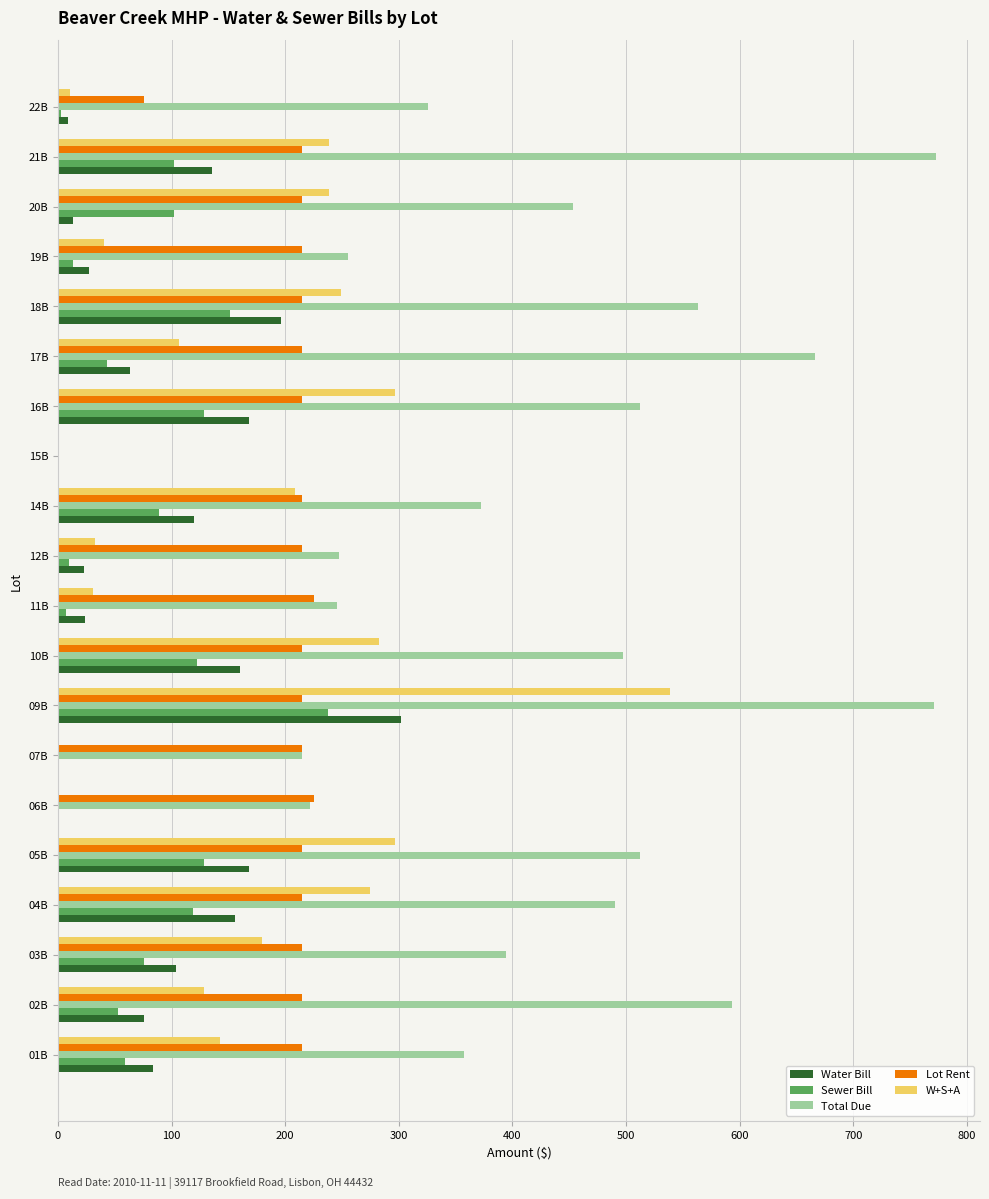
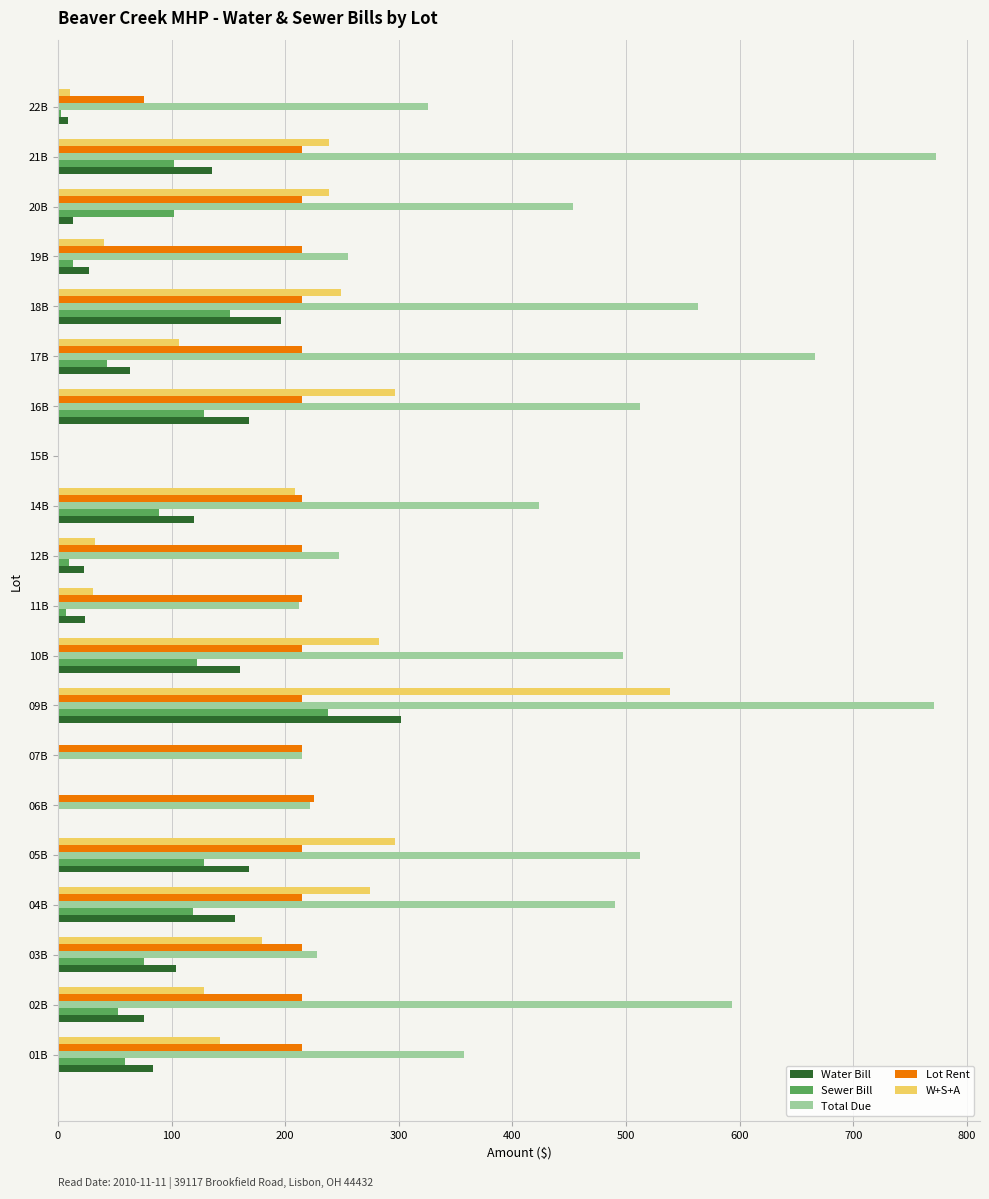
  {
    "Water Bill": {
      "22B": 8,
      "21B": 136,
      "20B": 13,
      "19B": 27,
      "18B": 197,
      "17B": 63,
      "16B": 168,
      "15B": 0,
      "14B": 120,
      "12B": 23,
      "11B": 24,
      "10B": 160,
      "09B": 302,
      "07B": 0,
      "06B": 0,
      "05B": 168,
      "04B": 156,
      "03B": 104,
      "02B": 75,
      "01B": 83
    },
    "Sewer Bill": {
      "22B": 2,
      "21B": 102,
      "20B": 102,
      "19B": 13,
      "18B": 152,
      "17B": 43,
      "16B": 129,
      "15B": 0,
      "14B": 89,
      "12B": 10,
      "11B": 7,
      "10B": 122,
      "09B": 238,
      "07B": 0,
      "06B": 0,
      "05B": 129,
      "04B": 119,
      "03B": 76,
      "02B": 53,
      "01B": 59
    },
    "Total Due": {
      "22B": 326,
      "21B": 773,
      "20B": 453,
      "19B": 255,
      "18B": 563,
      "17B": 666,
      "16B": 512,
      "15B": 0,
-     "14B": 372,
+     "14B": 424,
      "12B": 248,
-     "11B": 246,
+     "11B": 213,
      "10B": 497,
      "09B": 771,
      "07B": 215,
      "06B": 222,
      "05B": 512,
      "04B": 490,
-     "03B": 394,
+     "03B": 228,
      "02B": 593,
      "01B": 358
    },
    "Lot Rent": {
      "22B": 76,
      "21B": 215,
      "20B": 215,
      "19B": 215,
      "18B": 215,
      "17B": 215,
      "16B": 215,
      "15B": 0,
      "14B": 215,
      "12B": 215,
-     "11B": 225,
+     "11B": 215,
      "10B": 215,
      "09B": 215,
      "07B": 215,
      "06B": 225,
      "05B": 215,
      "04B": 215,
      "03B": 215,
      "02B": 215,
      "01B": 215
    },
    "W+S+A": {
      "22B": 11,
      "21B": 238,
      "20B": 238,
      "19B": 40,
      "18B": 249,
      "17B": 106,
      "16B": 297,
      "15B": 0,
      "14B": 209,
      "12B": 33,
      "11B": 31,
      "10B": 282,
      "09B": 539,
      "07B": 0,
      "06B": 0,
      "05B": 297,
      "04B": 275,
      "03B": 179,
      "02B": 128,
      "01B": 143
    }
  }
